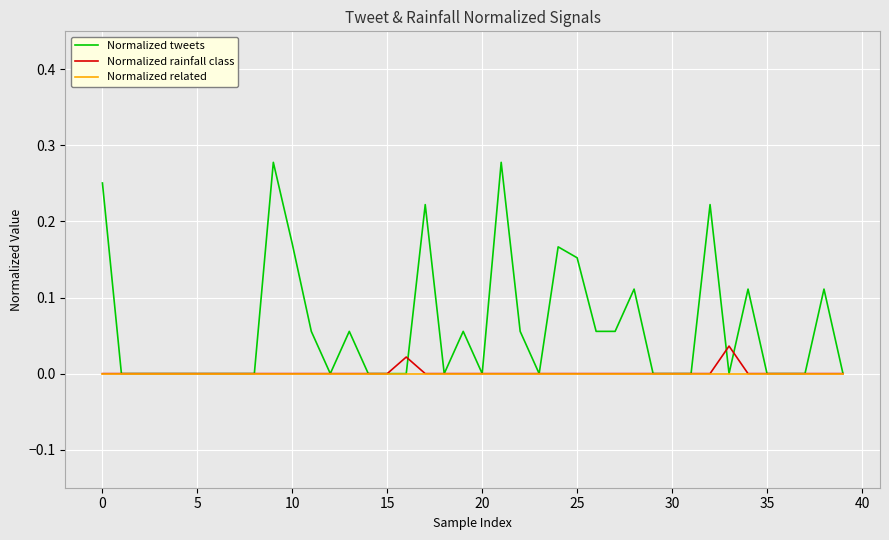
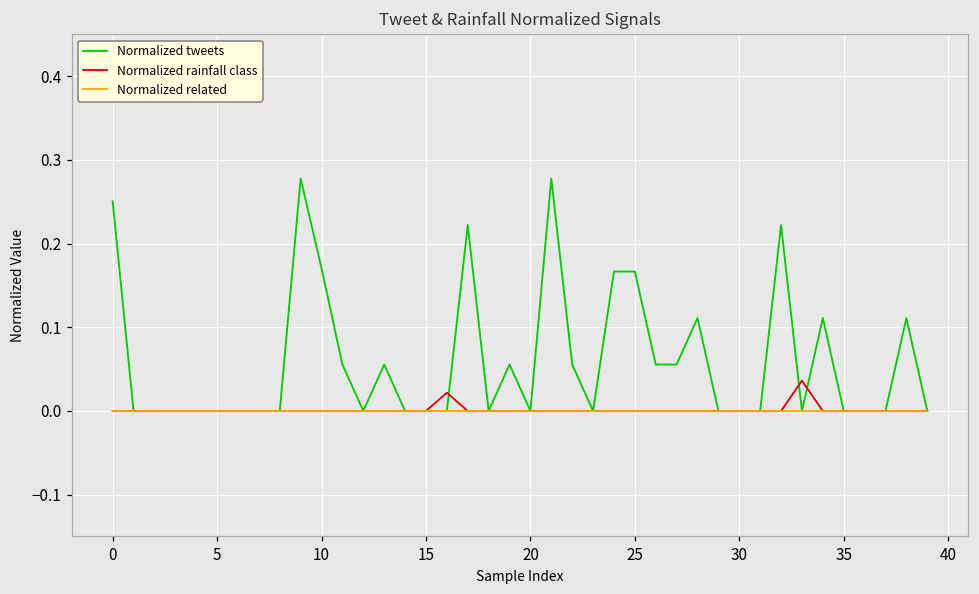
  {
    "Normalized tweets": {
      "0": 0.25,
      "10": 0.17,
-     "25": 0.15
+     "25": 0.17
    }
  }
